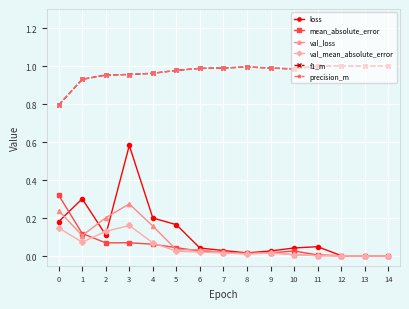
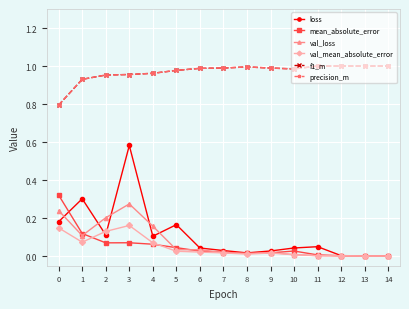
  {
    "loss": {
      "0": 0.18,
      "1": 0.30,
      "2": 0.11,
      "3": 0.58,
-     "4": 0.20,
+     "4": 0.11,
      "5": 0.17,
      "10": 0.04,
      "11": 0.05
    }
  }
